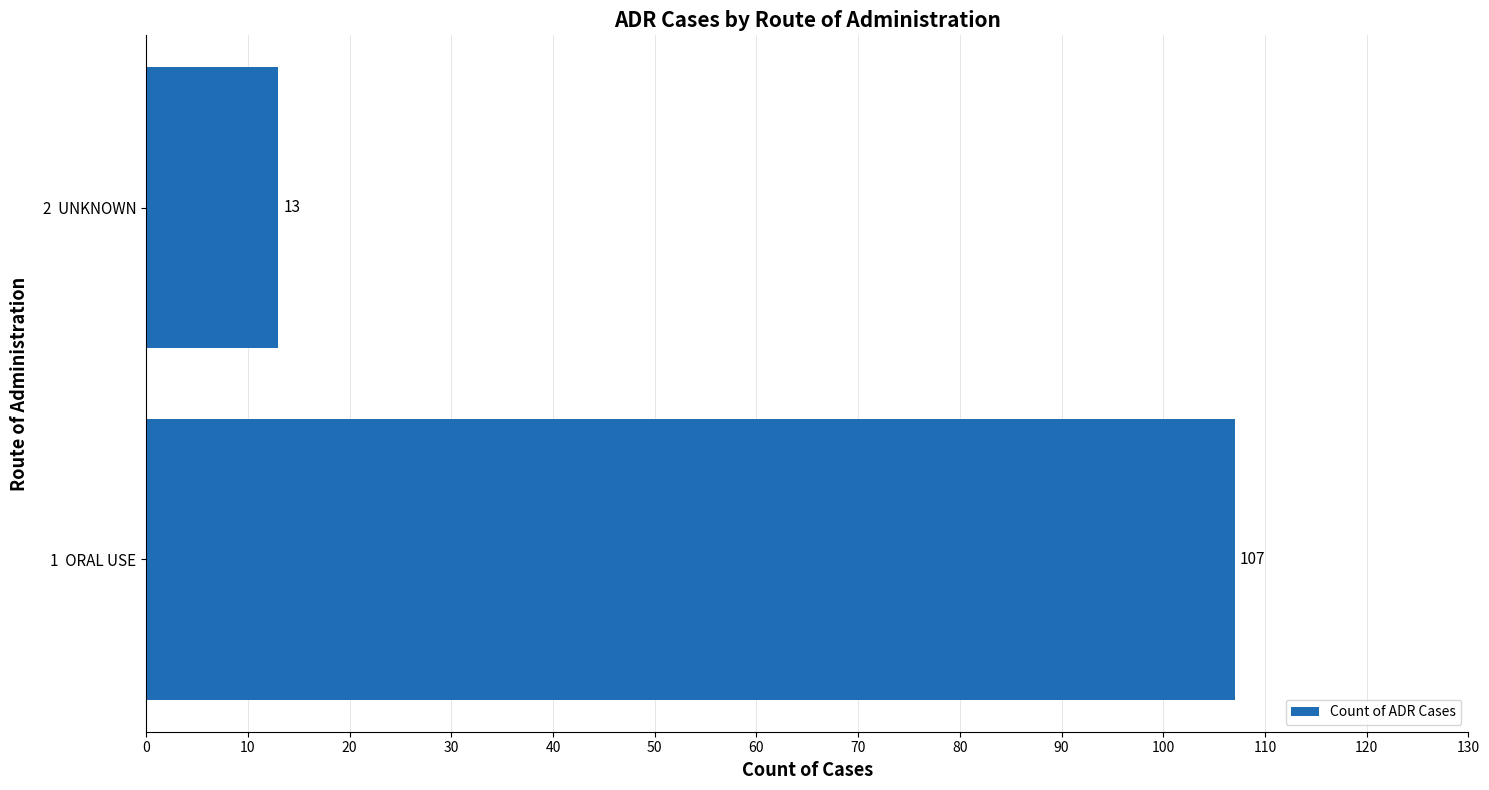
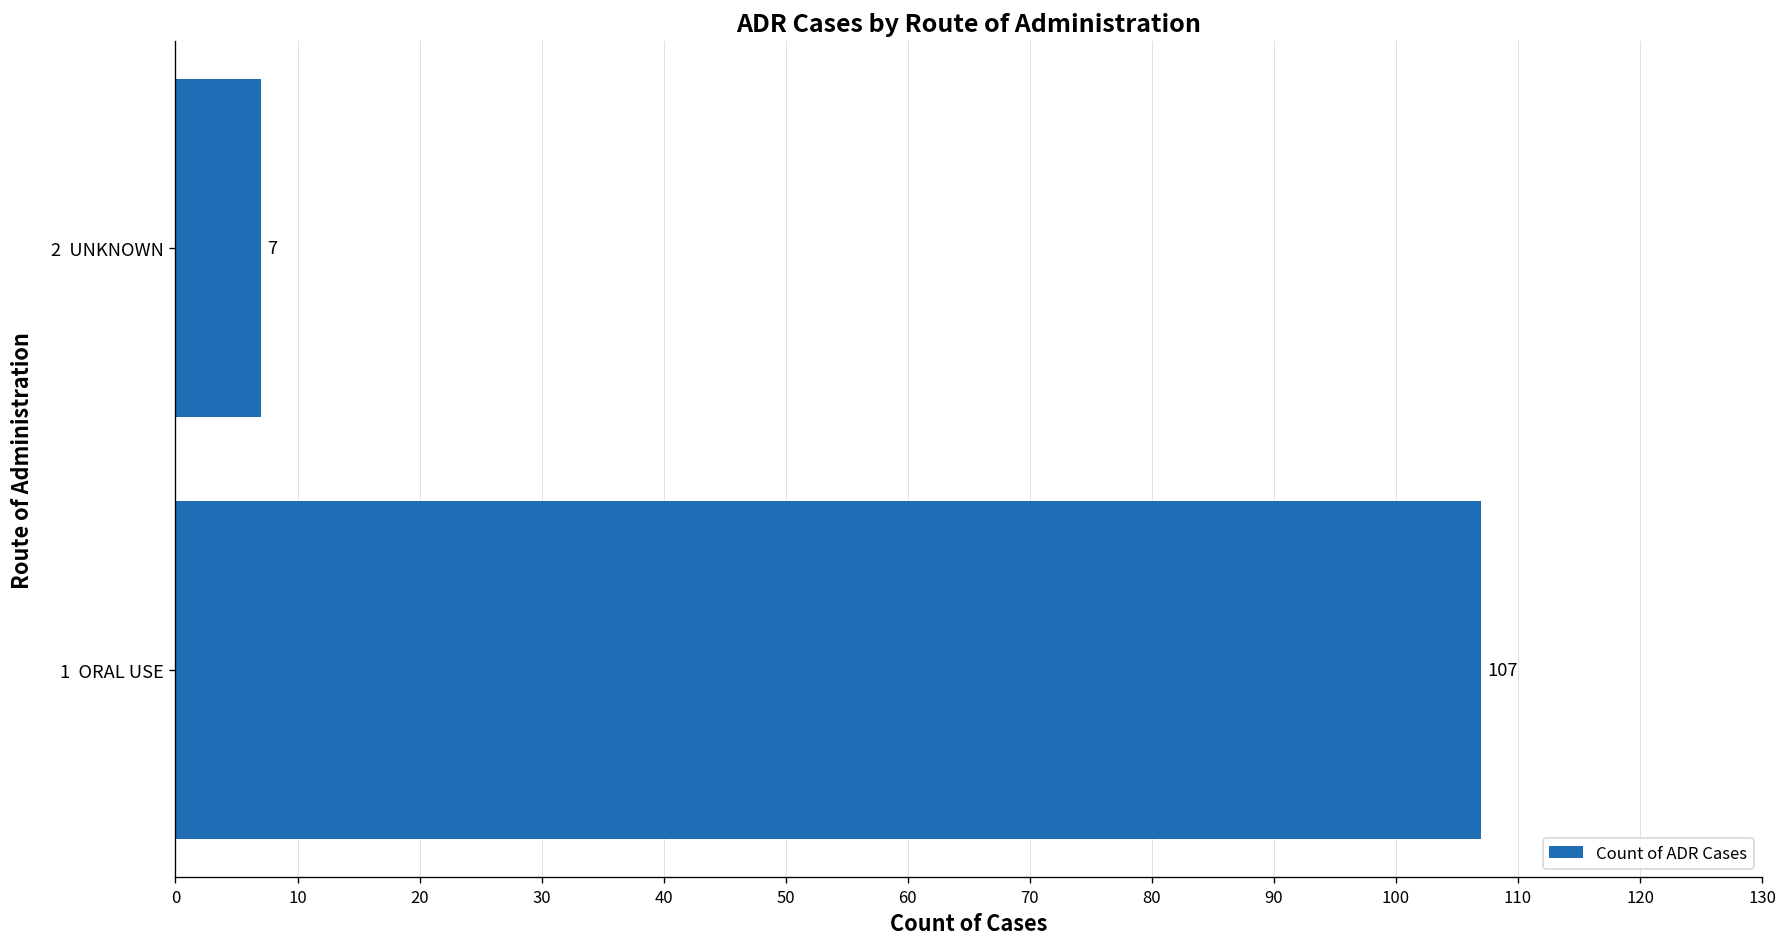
  {
-   "2 UNKNOWN": 13,
+   "2 UNKNOWN": 7,
    "1 ORAL USE": 107
  }
